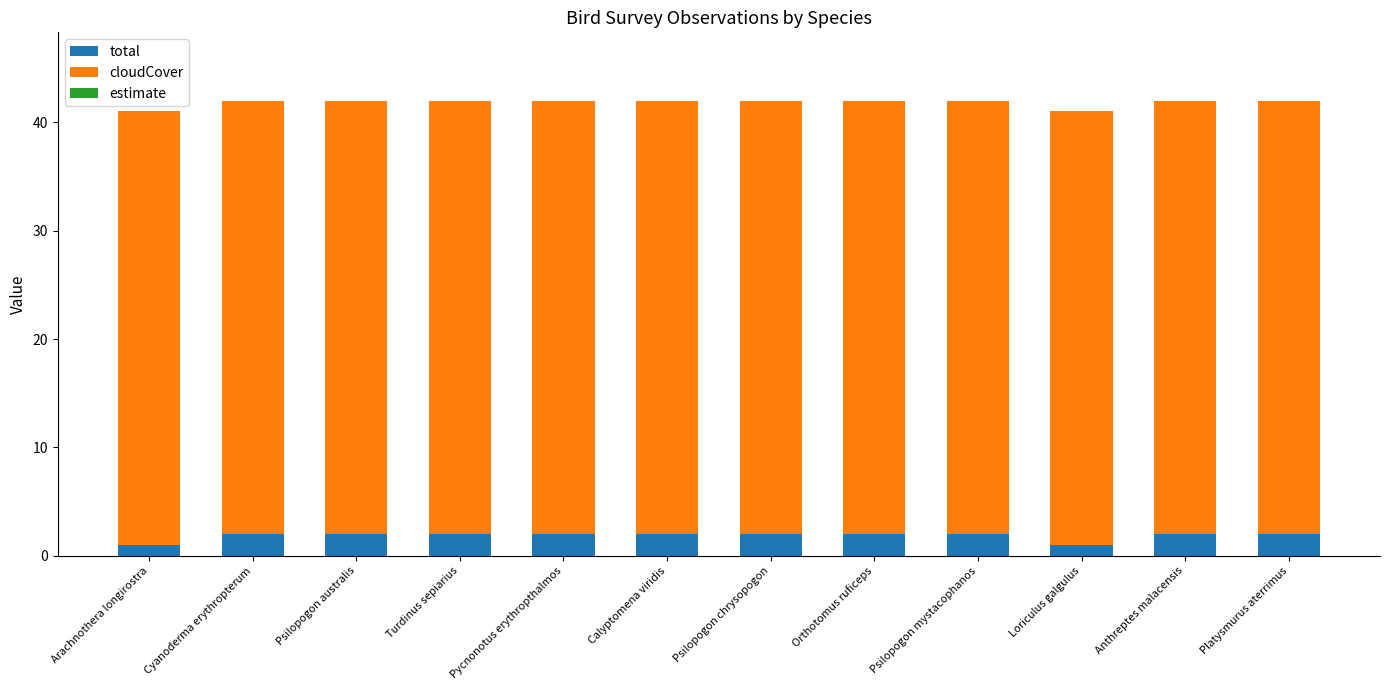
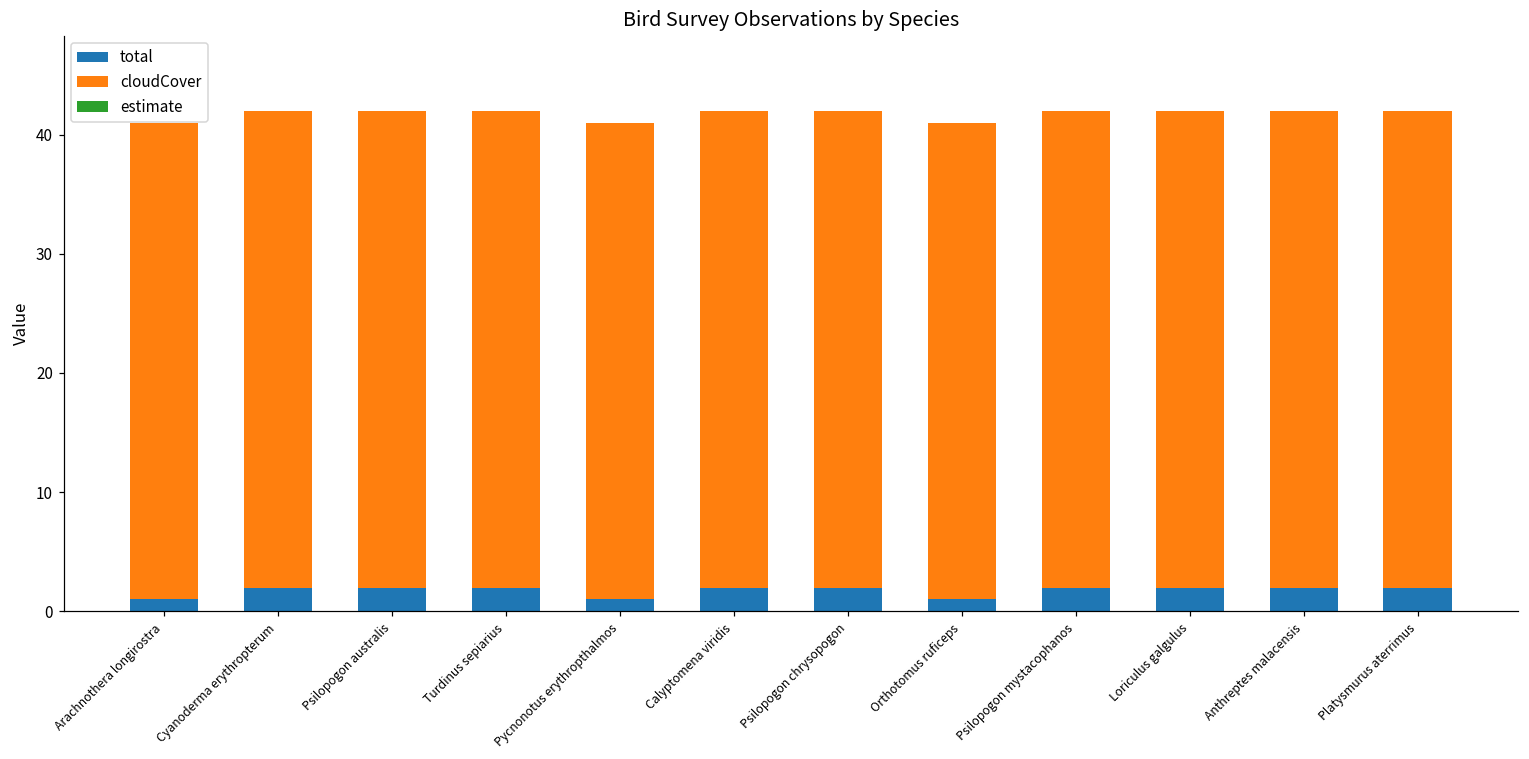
  {
    "total": {
      "Arachnothera longirostra": 1,
      "Cyanoderma erythropterum": 2,
      "Psilopogon australis": 2,
      "Turdinus sepiarius": 2,
-     "Pycnonotus erythropthalmos": 2,
+     "Pycnonotus erythropthalmos": 1,
      "Calyptomena viridis": 2,
      "Psilopogon chrysopogon": 2,
-     "Orthotomus ruficeps": 2,
+     "Orthotomus ruficeps": 1,
      "Psilopogon mystacophanos": 2,
-     "Loriculus galgulus": 1,
+     "Loriculus galgulus": 2,
      "Anthreptes malacensis": 2,
      "Platysmurus aterrimus": 2
    }
  }
